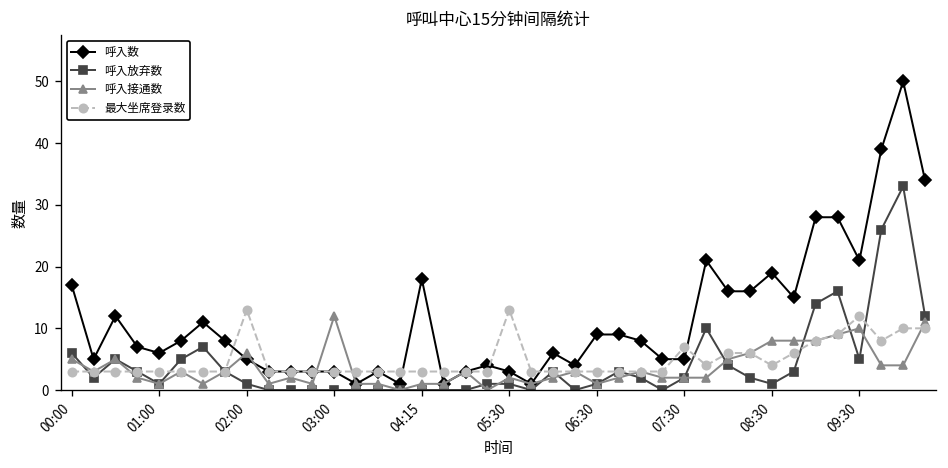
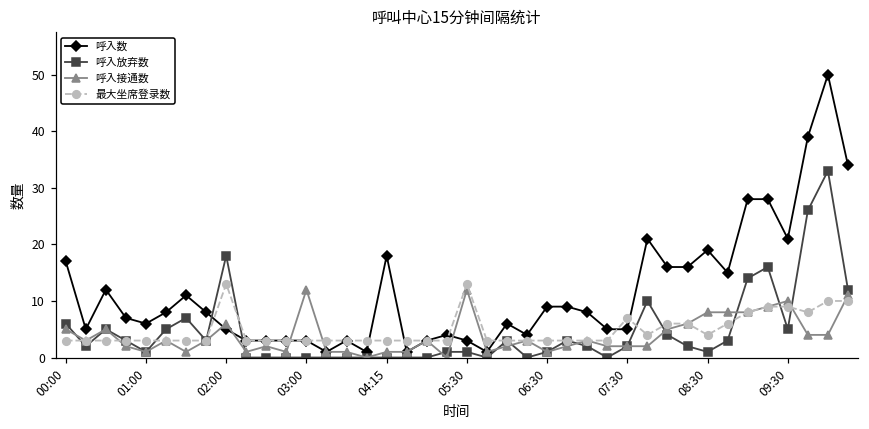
  {
    "呼入数": {
      "00:00": 17,
      "01:00": 6,
      "02:00": 5,
      "04:15": 18,
      "05:30": 3,
      "06:30": 9,
      "07:30": 5,
      "08:30": 19,
      "09:30": 21
    },
    "呼入放弃数": {
      "00:00": 6,
-     "02:00": 1,
+     "02:00": 18,
      "03:00": 0,
      "04:15": 0,
      "05:30": 1,
      "08:30": 1,
      "09:30": 5
    },
    "呼入接通数": {
      "00:00": 5,
      "02:00": 6,
      "03:00": 12,
      "04:15": 1,
-     "05:30": 2,
+     "05:30": 12,
      "08:30": 8,
      "09:30": 10
    },
    "最大坐席登录数": {
      "00:00": 3,
      "01:00": 3,
      "02:00": 13,
      "04:15": 3,
      "05:30": 13,
      "06:30": 3,
      "07:30": 7,
      "08:30": 4,
-     "09:30": 12
+     "09:30": 9
    }
  }
